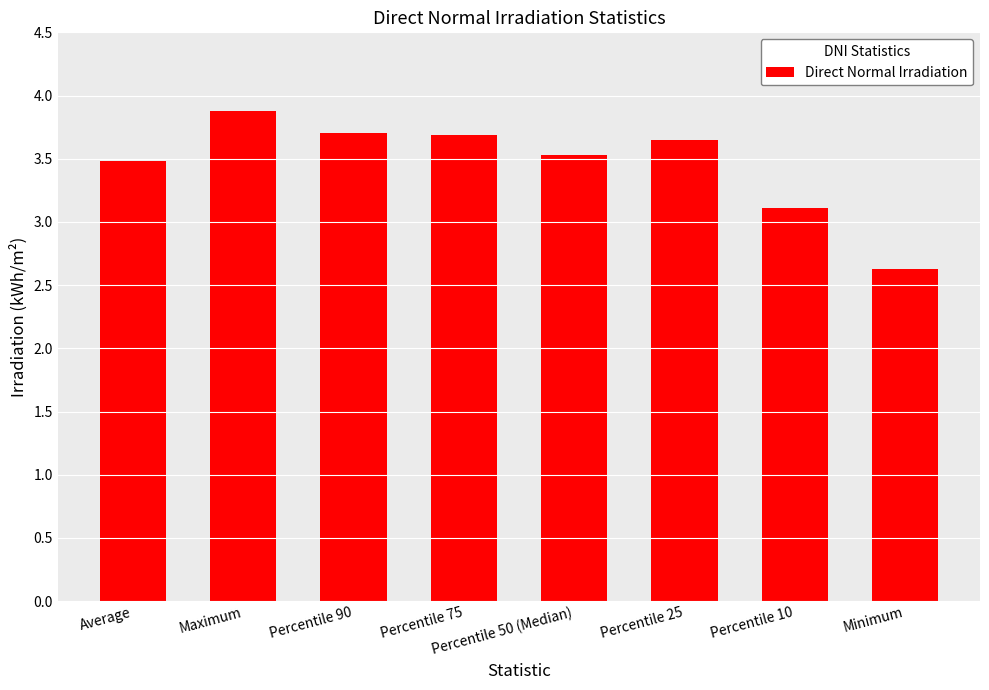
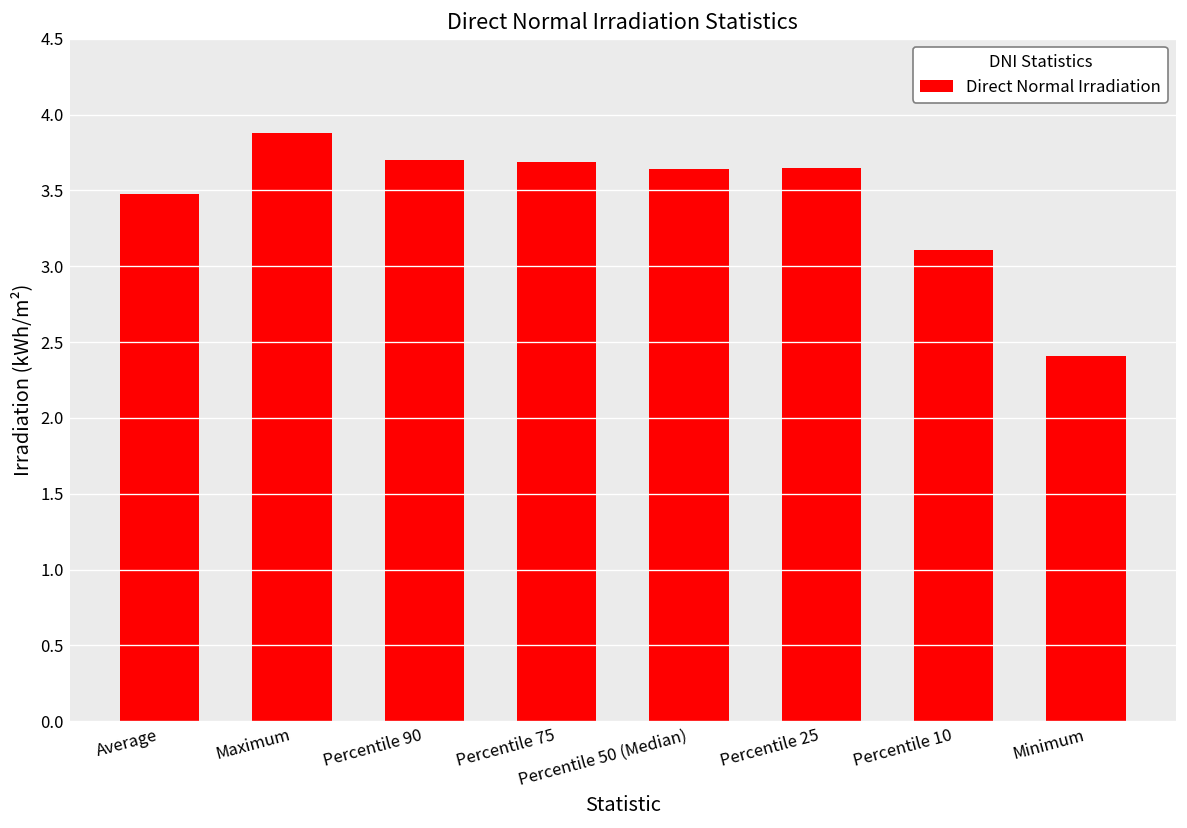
  {
    "Average": 3.48,
    "Maximum": 3.88,
    "Percentile 90": 3.70,
    "Percentile 75": 3.69,
-   "Percentile 50 (Median)": 3.53,
+   "Percentile 50 (Median)": 3.64,
    "Percentile 25": 3.65,
    "Percentile 10": 3.11,
-   "Minimum": 2.63
+   "Minimum": 2.41
  }
